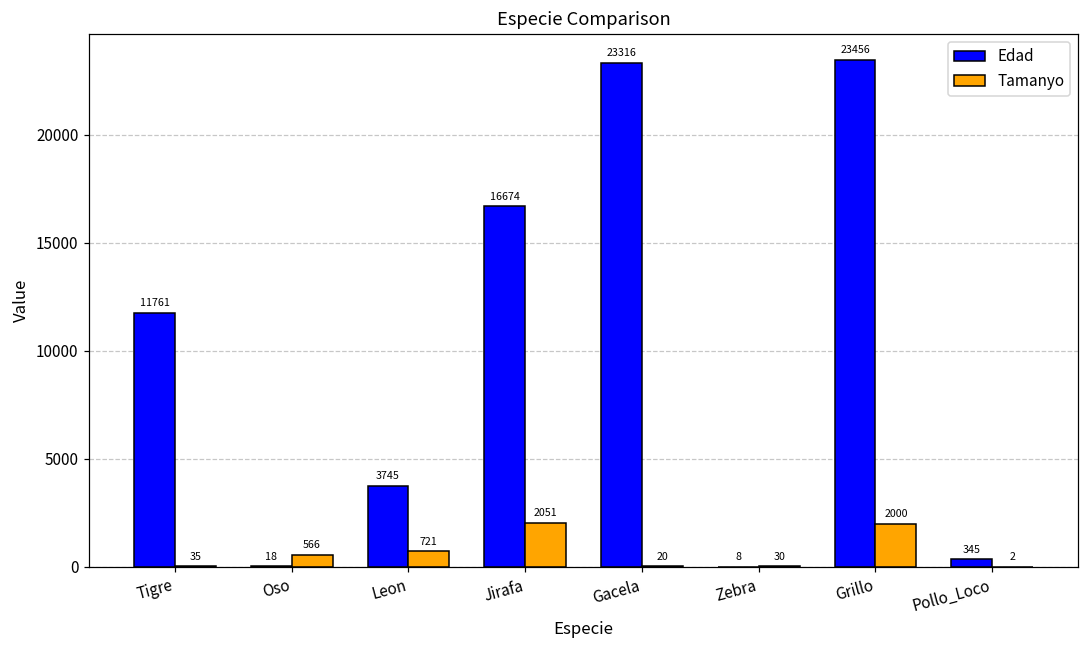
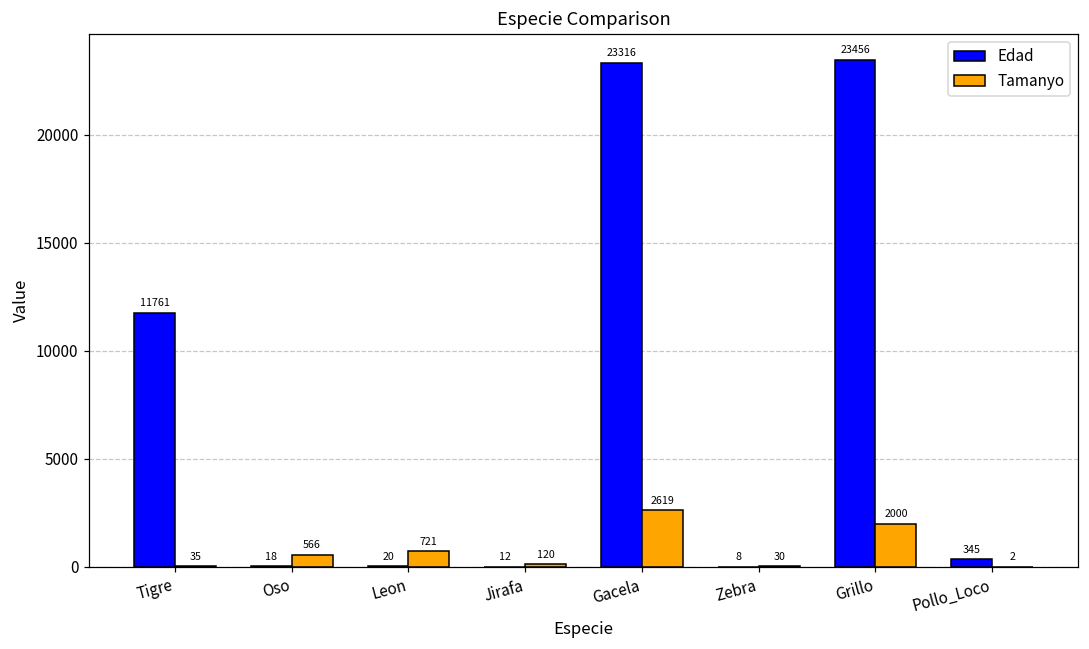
  {
    "Edad": {
      "Tigre": 11761,
      "Oso": 18,
-     "Leon": 3745,
-     "Jirafa": 16674,
+     "Leon": 20,
+     "Jirafa": 12,
      "Gacela": 23316,
      "Zebra": 8,
      "Grillo": 23456,
      "Pollo_Loco": 345
    },
    "Tamanyo": {
      "Tigre": 35,
      "Oso": 566,
      "Leon": 721,
-     "Jirafa": 2051,
-     "Gacela": 20,
+     "Jirafa": 120,
+     "Gacela": 2619,
      "Zebra": 30,
      "Grillo": 2000,
      "Pollo_Loco": 2
    }
  }
